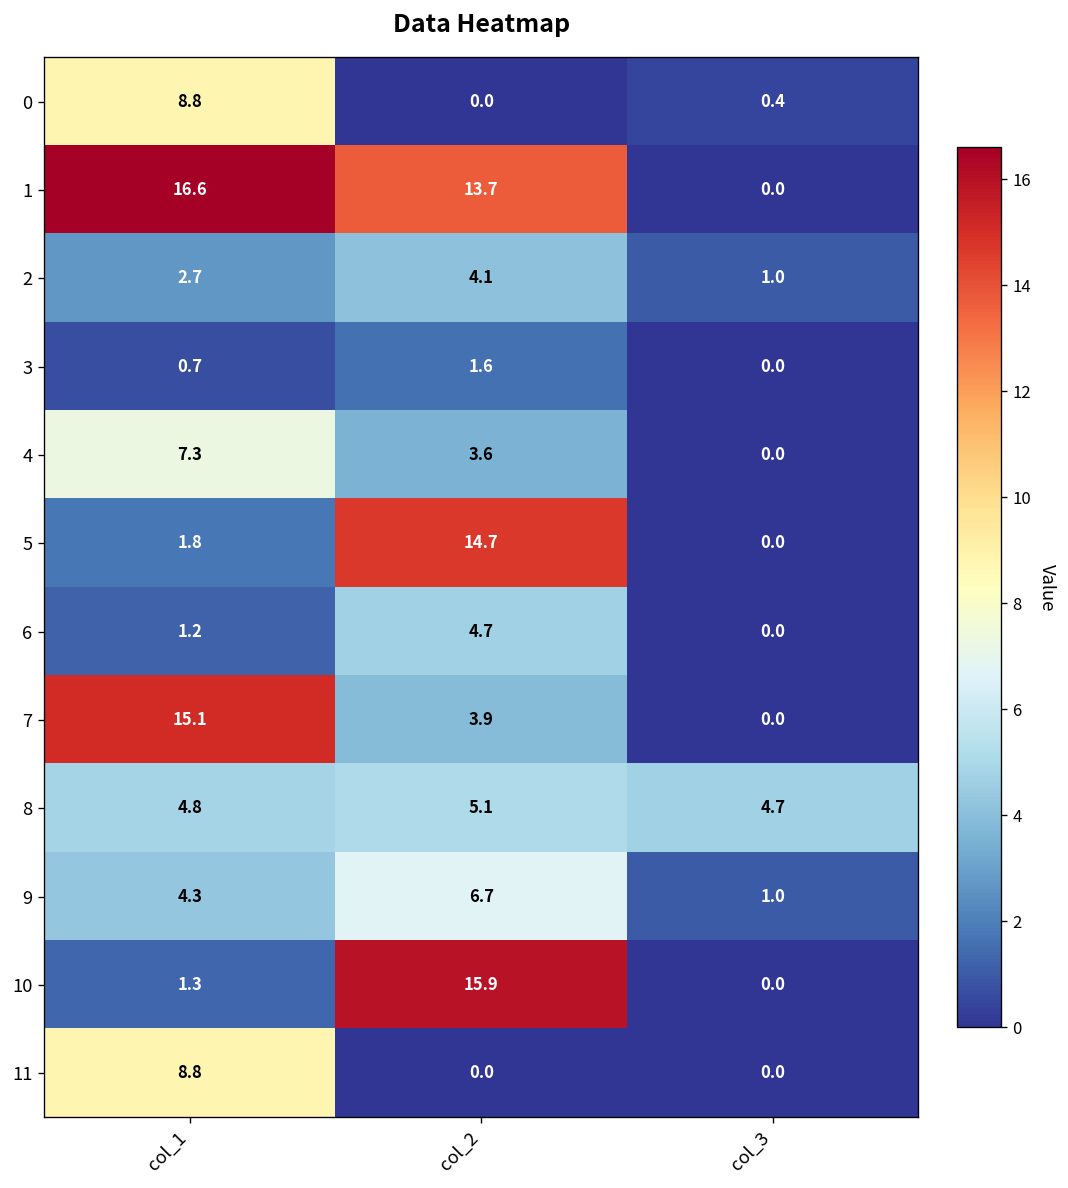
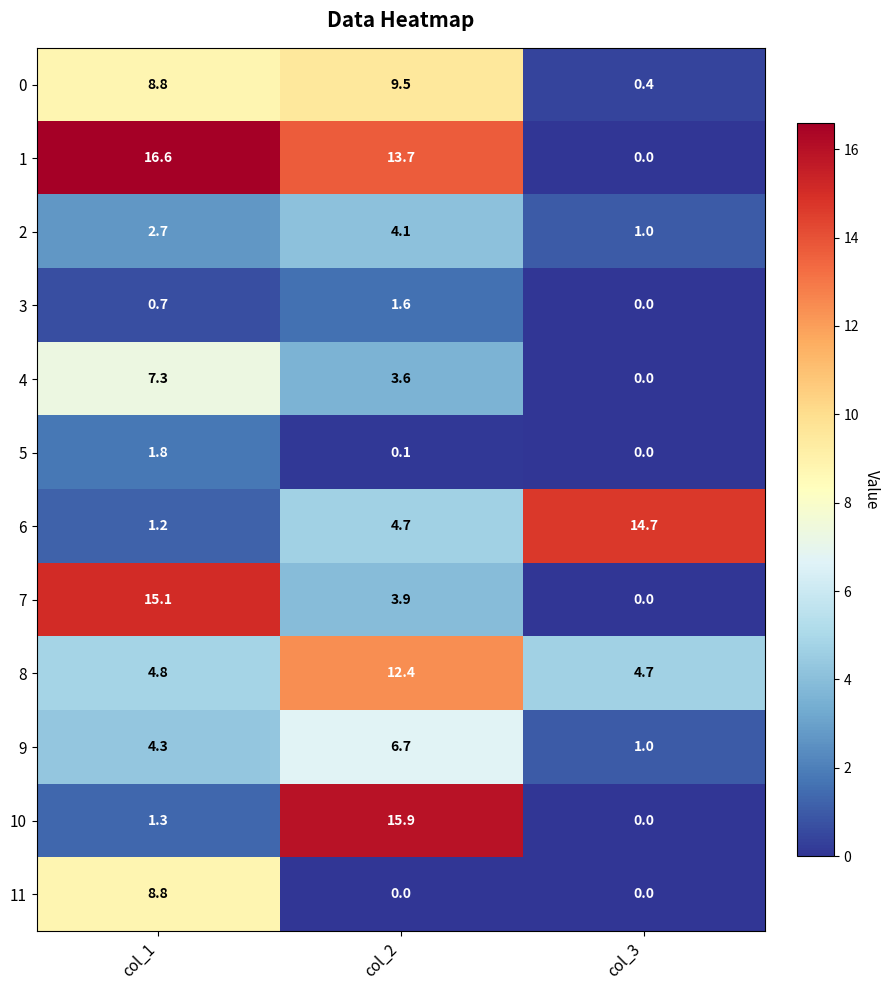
  {
    "0": {
      "col_1": 8.8,
-     "col_2": 0.0,
+     "col_2": 9.5,
      "col_3": 0.4
    },
    "1": {
      "col_1": 16.6,
      "col_2": 13.7,
      "col_3": 0.0
    },
    "2": {
      "col_1": 2.7,
      "col_2": 4.1,
      "col_3": 1.0
    },
    "3": {
      "col_1": 0.7,
      "col_2": 1.6,
      "col_3": 0.0
    },
    "4": {
      "col_1": 7.3,
      "col_2": 3.6,
      "col_3": 0.0
    },
    "5": {
      "col_1": 1.8,
-     "col_2": 14.7,
+     "col_2": 0.1,
      "col_3": 0.0
    },
    "6": {
      "col_1": 1.2,
      "col_2": 4.7,
-     "col_3": 0.0
+     "col_3": 14.7
    },
    "7": {
      "col_1": 15.1,
      "col_2": 3.9,
      "col_3": 0.0
    },
    "8": {
      "col_1": 4.8,
-     "col_2": 5.1,
+     "col_2": 12.4,
      "col_3": 4.7
    },
    "9": {
      "col_1": 4.3,
      "col_2": 6.7,
      "col_3": 1.0
    },
    "10": {
      "col_1": 1.3,
      "col_2": 15.9,
      "col_3": 0.0
    },
    "11": {
      "col_1": 8.8,
      "col_2": 0.0,
      "col_3": 0.0
    }
  }
